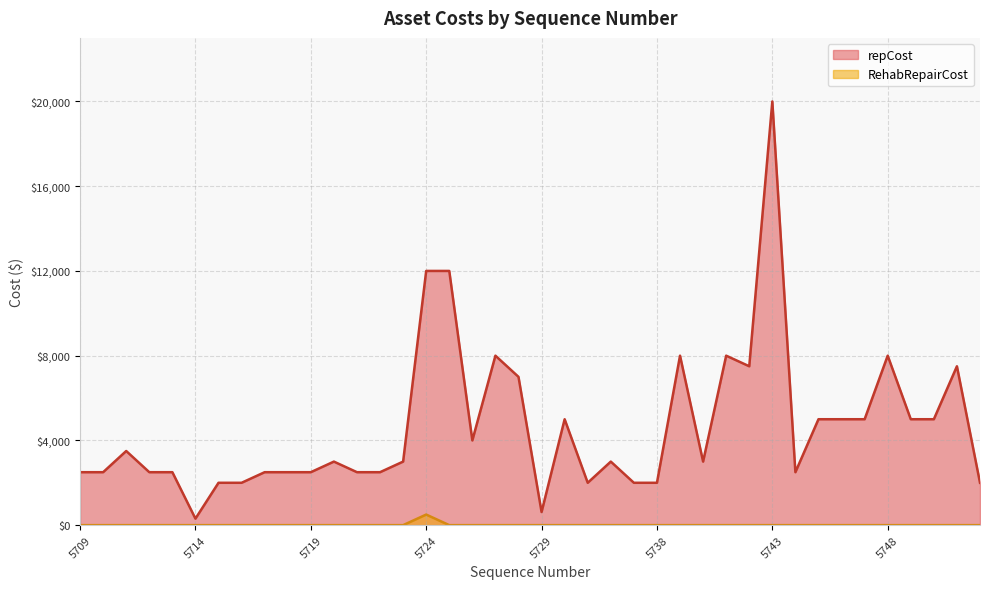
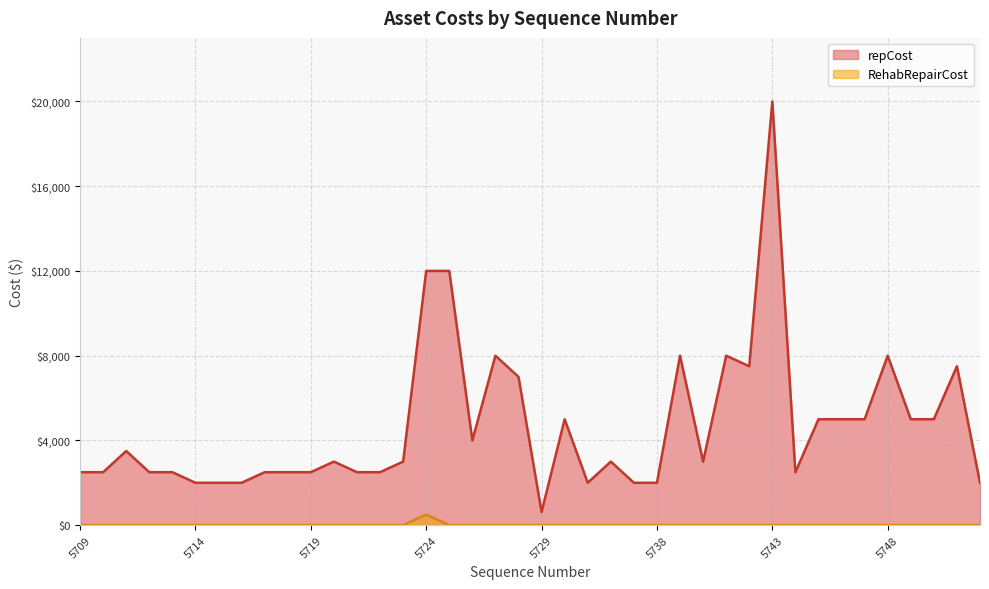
  {
    "repCost": {
      "5709": "$2,500",
-     "5714": "$300",
+     "5714": "$2,000",
      "5719": "$2,500",
      "5724": "$12,000",
      "5729": "$600",
      "5738": "$2,000",
      "5743": "$20,000",
      "5748": "$8,000"
    },
    "RehabRepairCost": {
      "5709": "$0",
      "5714": "$0",
      "5719": "$0",
      "5724": "$500",
      "5729": "$0",
      "5738": "$0",
      "5743": "$0",
      "5748": "$0"
    }
  }
